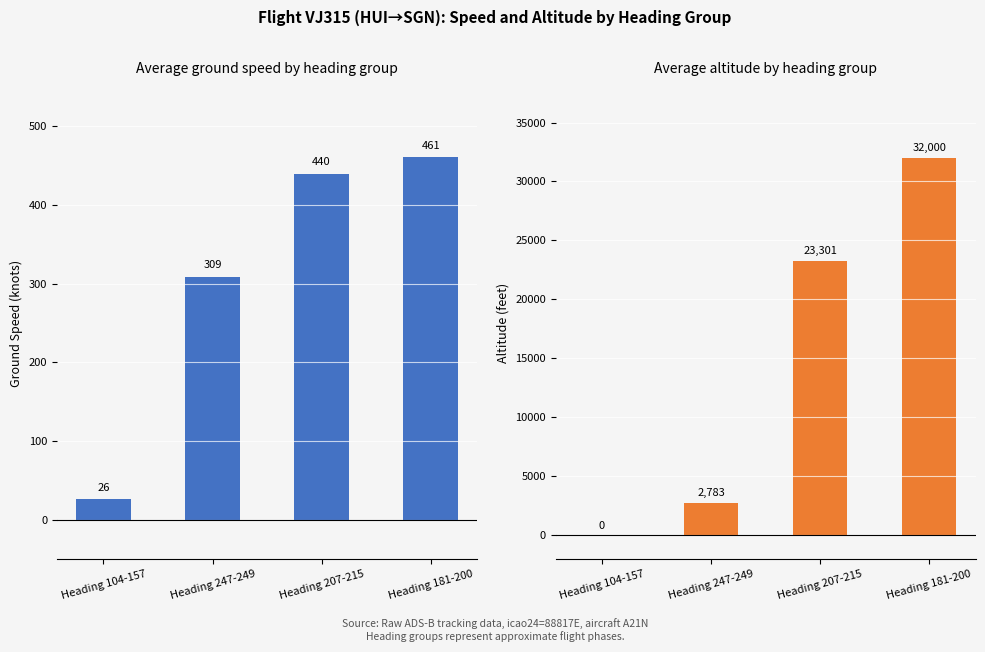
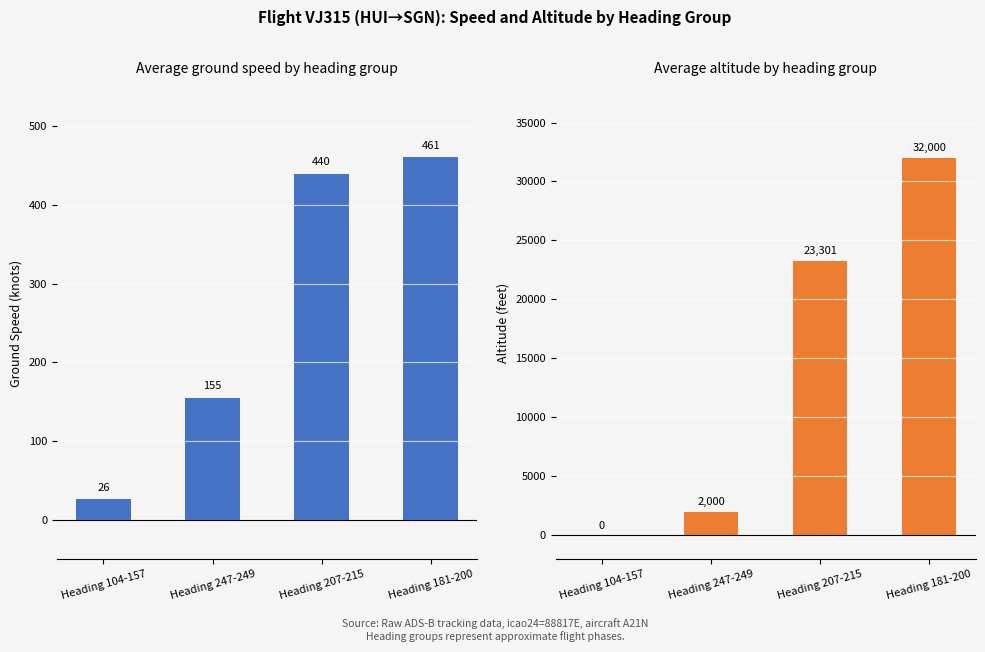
  {
    "Average ground speed by heading group": {
      "Heading 104-157": "26",
-     "Heading 247-249": "309",
+     "Heading 247-249": "155",
      "Heading 207-215": "440",
      "Heading 181-200": "461"
    },
    "Average altitude by heading group": {
      "Heading 104-157": "0",
-     "Heading 247-249": "2,783",
+     "Heading 247-249": "2,000",
      "Heading 207-215": "23,301",
      "Heading 181-200": "32,000"
    }
  }
